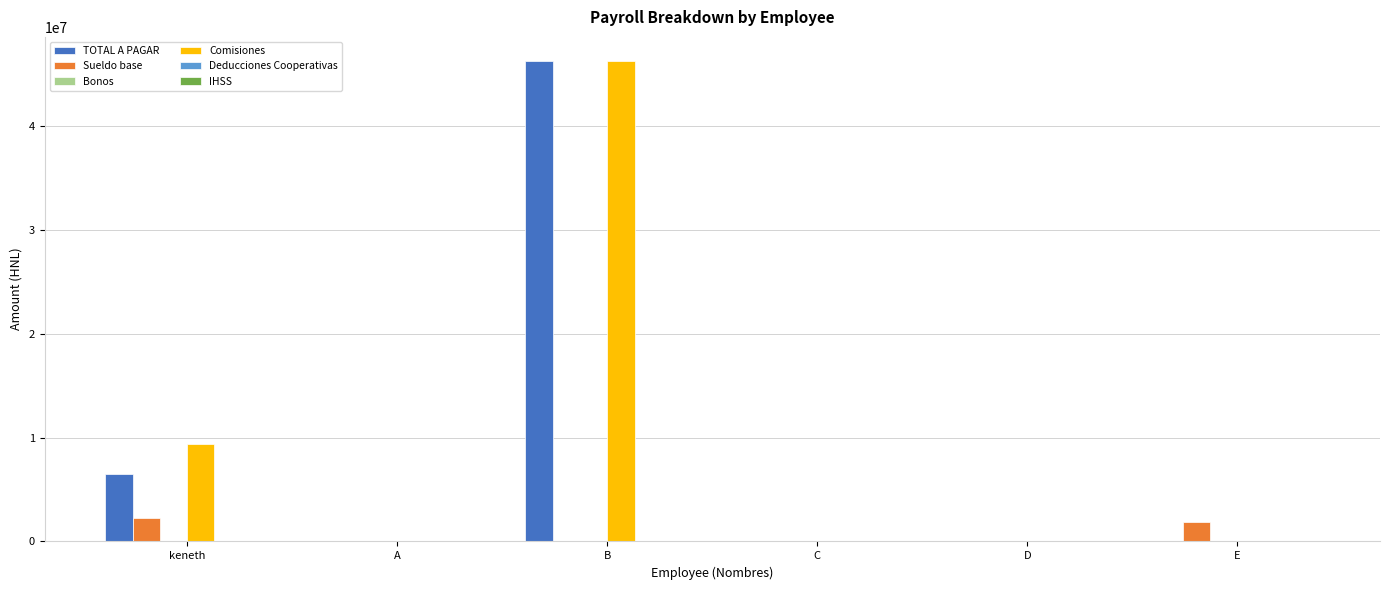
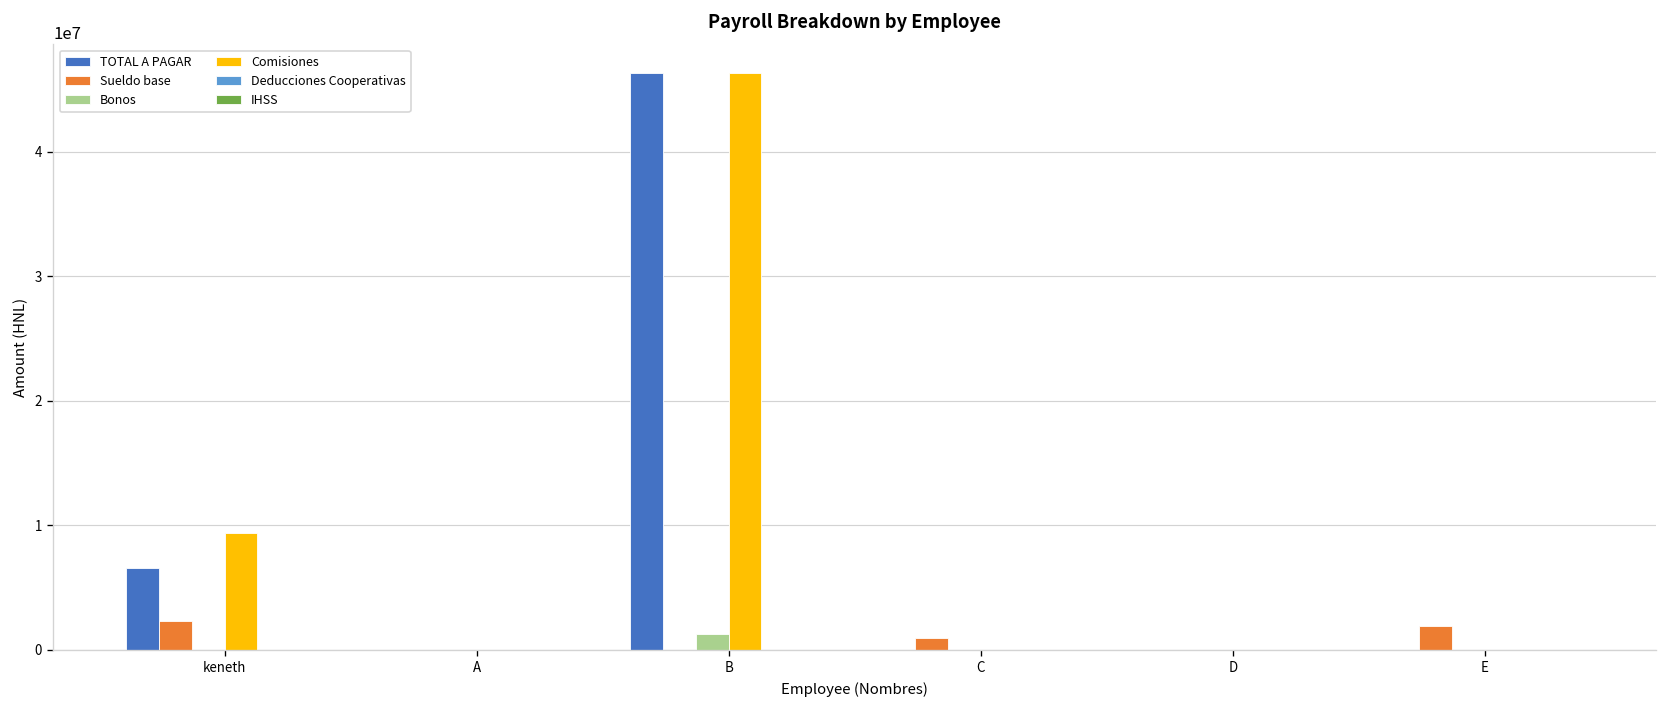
  {
    "Sueldo base": {
      "keneth": 2300000,
-     "C": 0,
+     "C": 900000,
      "E": 1900000
    },
    "Bonos": {
-     "B": 0,
+     "B": 1300000,
      "D": 0,
      "E": 0
    },
    "Comisiones": {
      "keneth": 9400000,
      "B": 46300000,
      "D": 0,
      "E": 0
    },
    "IHSS": {
      "keneth": 0,
      "A": 0,
      "B": 0,
      "C": 0,
      "D": 0,
      "E": 0
    }
  }
